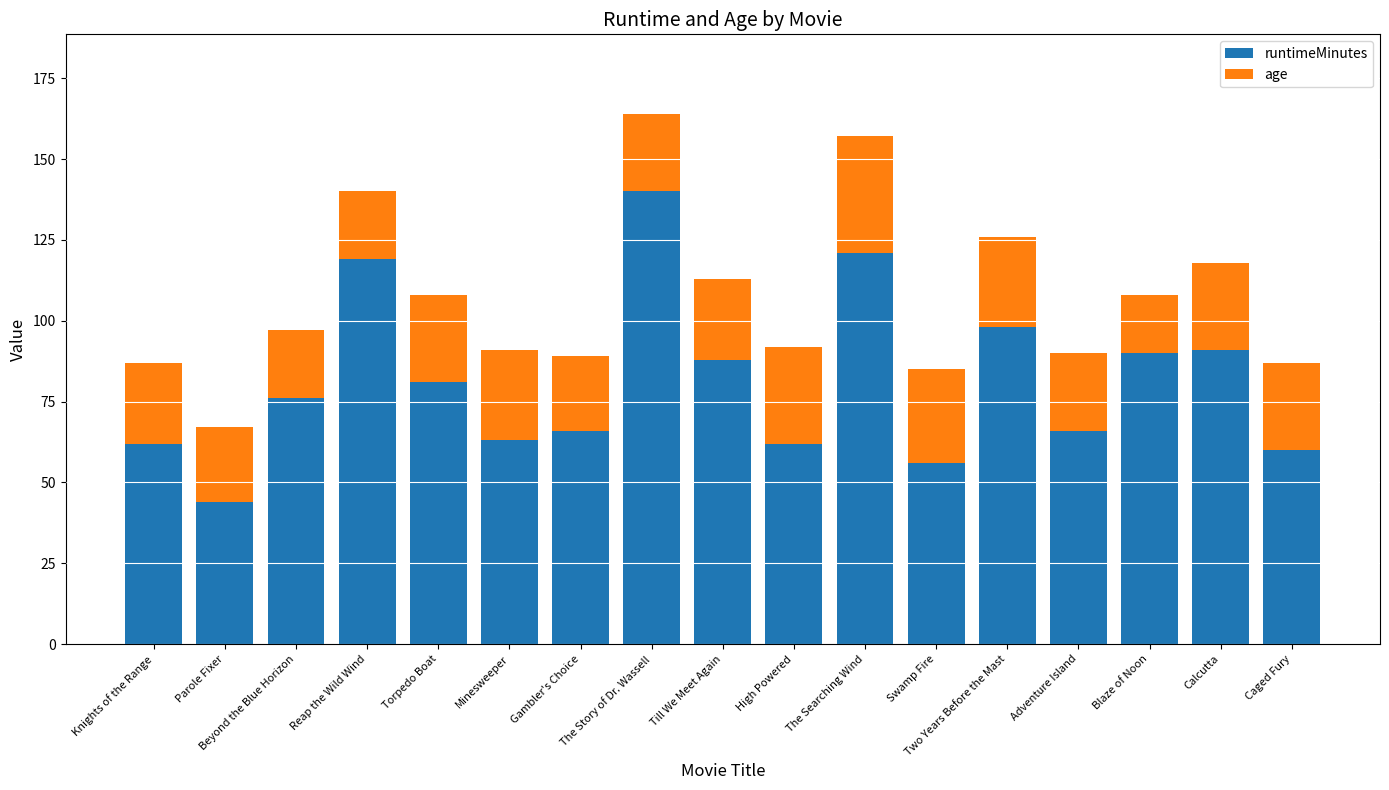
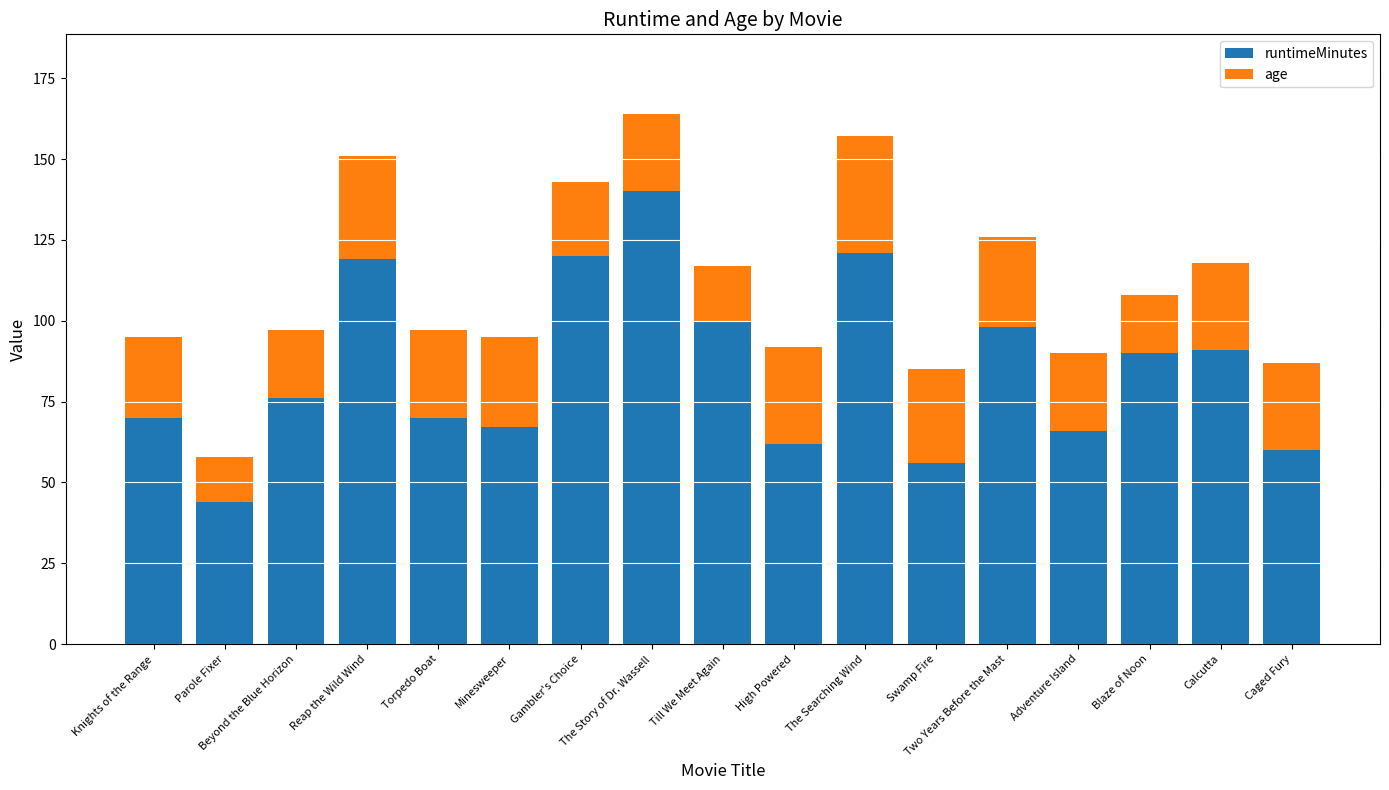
  {
    "runtimeMinutes": {
-     "Knights of the Range": 62,
+     "Knights of the Range": 70,
      "Parole Fixer": 44,
      "Beyond the Blue Horizon": 76,
      "Reap the Wild Wind": 119,
-     "Torpedo Boat": 81,
-     "Minesweeper": 63,
-     "Gambler's Choice": 66,
+     "Torpedo Boat": 70,
+     "Minesweeper": 67,
+     "Gambler's Choice": 120,
      "The Story of Dr. Wassell": 140,
-     "Till We Meet Again": 88,
+     "Till We Meet Again": 100,
      "High Powered": 62,
      "The Searching Wind": 121,
      "Swamp Fire": 56,
      "Two Years Before the Mast": 98,
      "Adventure Island": 66,
      "Blaze of Noon": 90,
      "Calcutta": 91,
      "Caged Fury": 60
    },
    "age": {
      "Knights of the Range": 25,
-     "Parole Fixer": 23,
+     "Parole Fixer": 14,
      "Beyond the Blue Horizon": 21,
-     "Reap the Wild Wind": 21,
+     "Reap the Wild Wind": 32,
      "Torpedo Boat": 27,
      "Minesweeper": 28,
      "Gambler's Choice": 23,
      "The Story of Dr. Wassell": 24,
-     "Till We Meet Again": 25,
+     "Till We Meet Again": 17,
      "High Powered": 30,
      "The Searching Wind": 36,
      "Swamp Fire": 29,
      "Two Years Before the Mast": 28,
      "Adventure Island": 24,
      "Blaze of Noon": 18,
      "Calcutta": 27,
      "Caged Fury": 27
    }
  }
